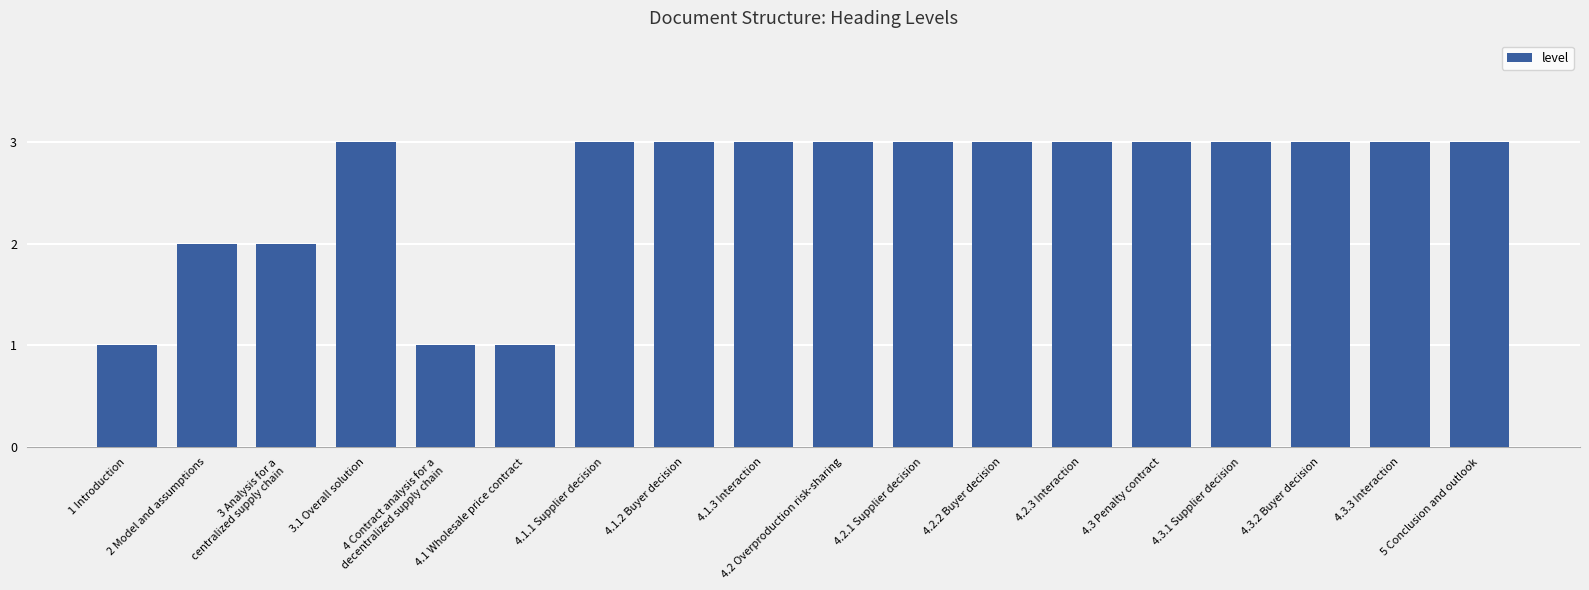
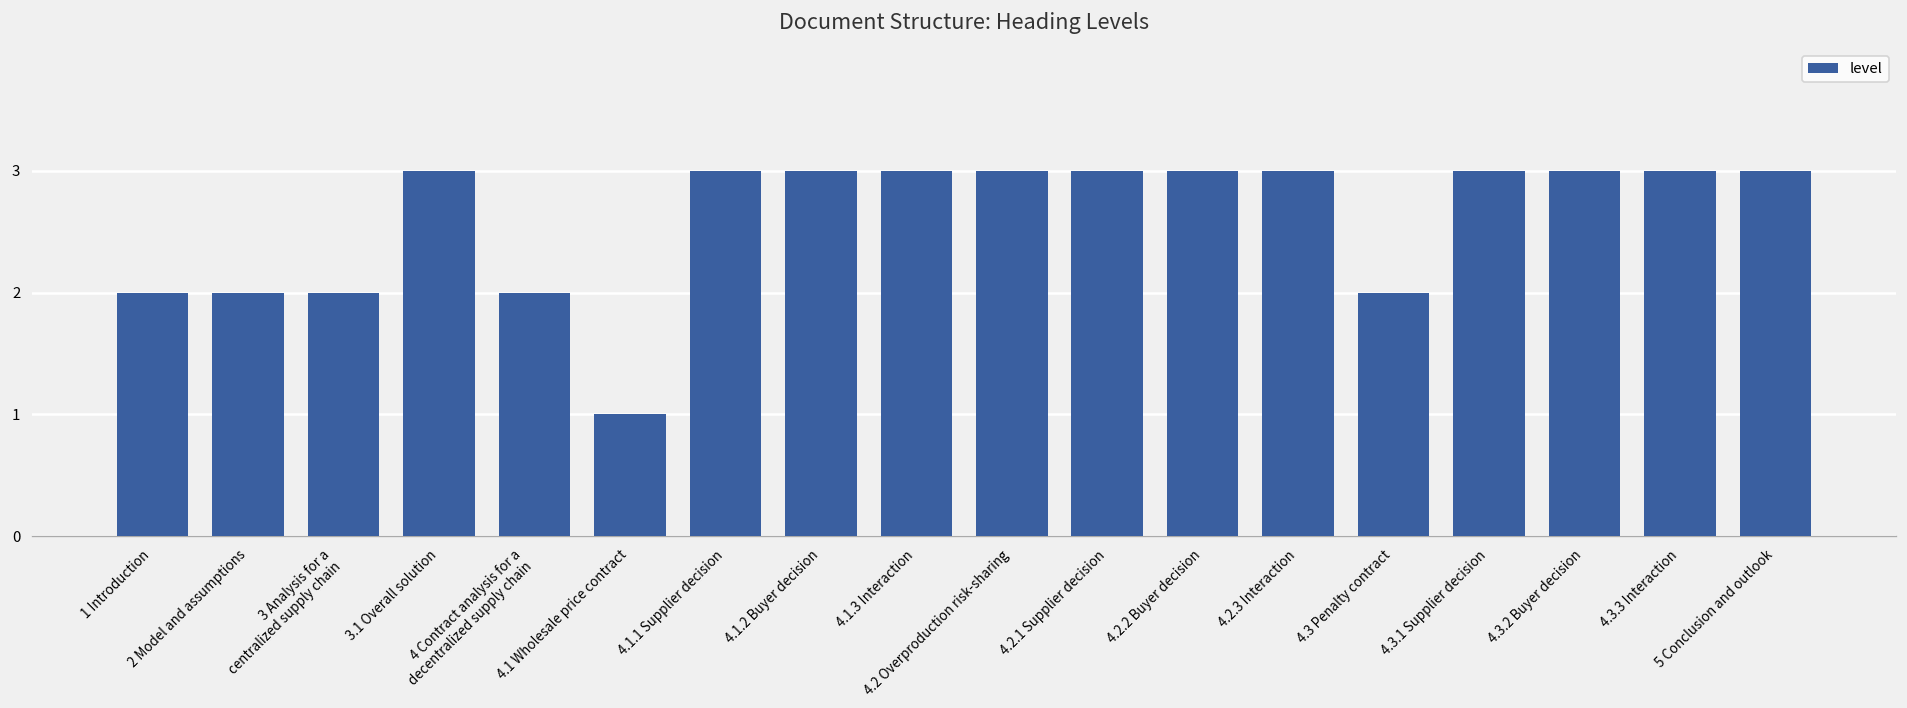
  {
-   "1 Introduction": 1,
+   "1 Introduction": 2,
    "2 Model and assumptions": 2,
    "3 Analysis for a centralized supply chain": 2,
    "3.1 Overall solution": 3,
-   "4 Contract analysis for a decentralized supply chain": 1,
+   "4 Contract analysis for a decentralized supply chain": 2,
    "4.1 Wholesale price contract": 1,
    "4.1.1 Supplier decision": 3,
    "4.1.2 Buyer decision": 3,
    "4.1.3 Interaction": 3,
    "4.2 Overproduction risk-sharing": 3,
    "4.2.1 Supplier decision": 3,
    "4.2.2 Buyer decision": 3,
    "4.2.3 Interaction": 3,
-   "4.3 Penalty contract": 3,
+   "4.3 Penalty contract": 2,
    "4.3.1 Supplier decision": 3,
    "4.3.2 Buyer decision": 3,
    "4.3.3 Interaction": 3,
    "5 Conclusion and outlook": 3
  }
